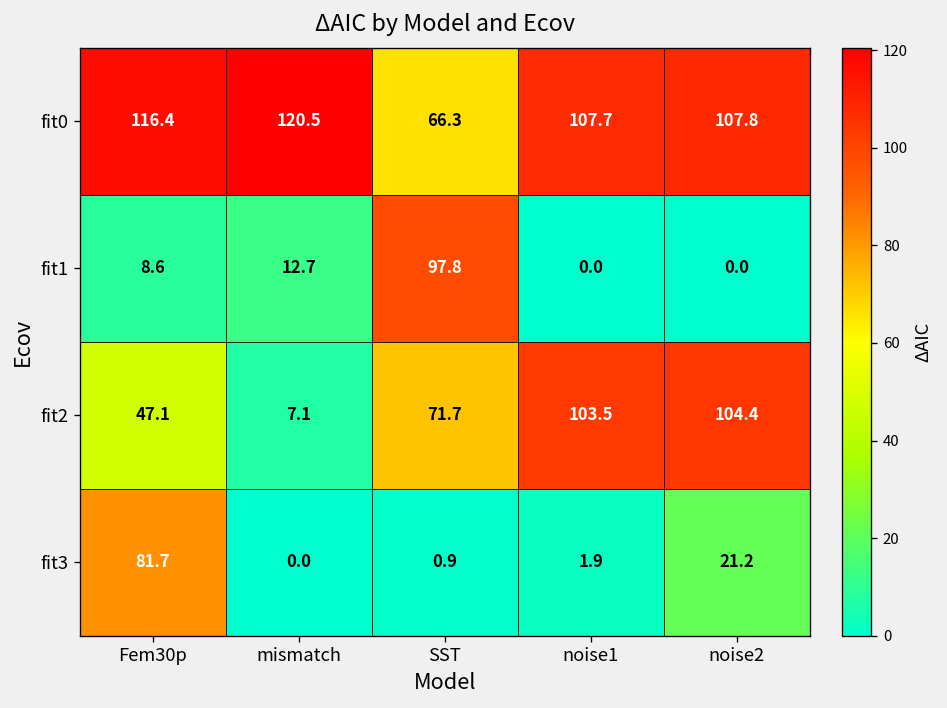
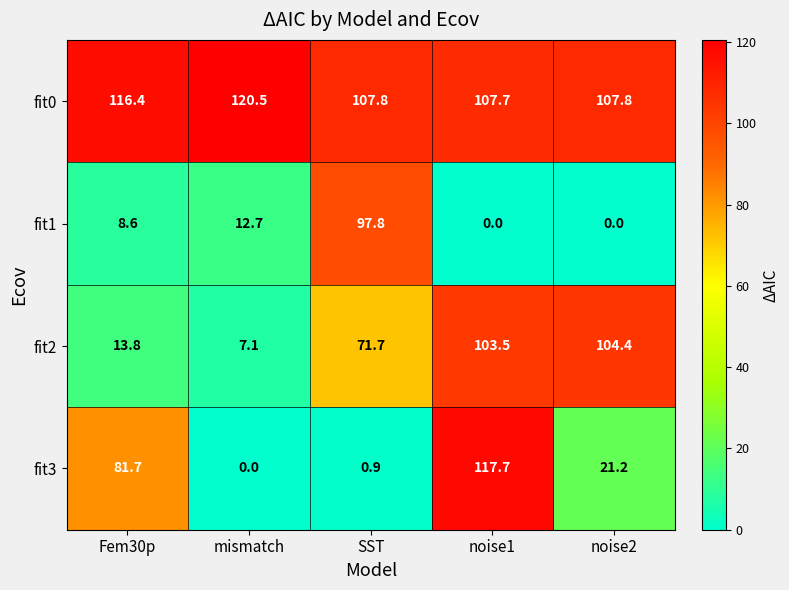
  {
    "fit0": {
      "Fem30p": 116.4,
      "mismatch": 120.5,
-     "SST": 66.3,
+     "SST": 107.8,
      "noise1": 107.7,
      "noise2": 107.8
    },
    "fit1": {
      "Fem30p": 8.6,
      "mismatch": 12.7,
      "SST": 97.8,
      "noise1": 0.0,
      "noise2": 0.0
    },
    "fit2": {
-     "Fem30p": 47.1,
+     "Fem30p": 13.8,
      "mismatch": 7.1,
      "SST": 71.7,
      "noise1": 103.5,
      "noise2": 104.4
    },
    "fit3": {
      "Fem30p": 81.7,
      "mismatch": 0.0,
      "SST": 0.9,
-     "noise1": 1.9,
+     "noise1": 117.7,
      "noise2": 21.2
    }
  }
